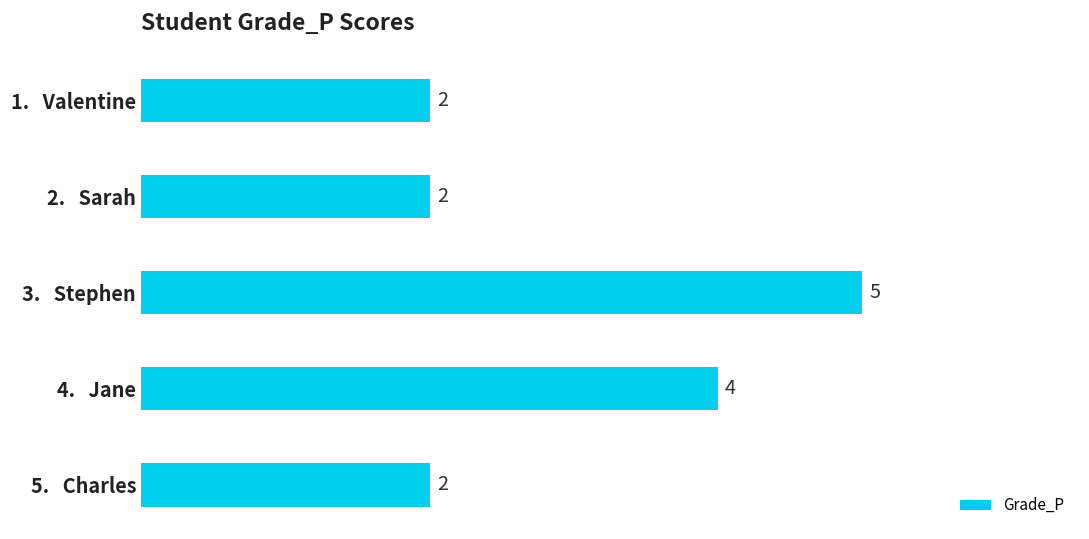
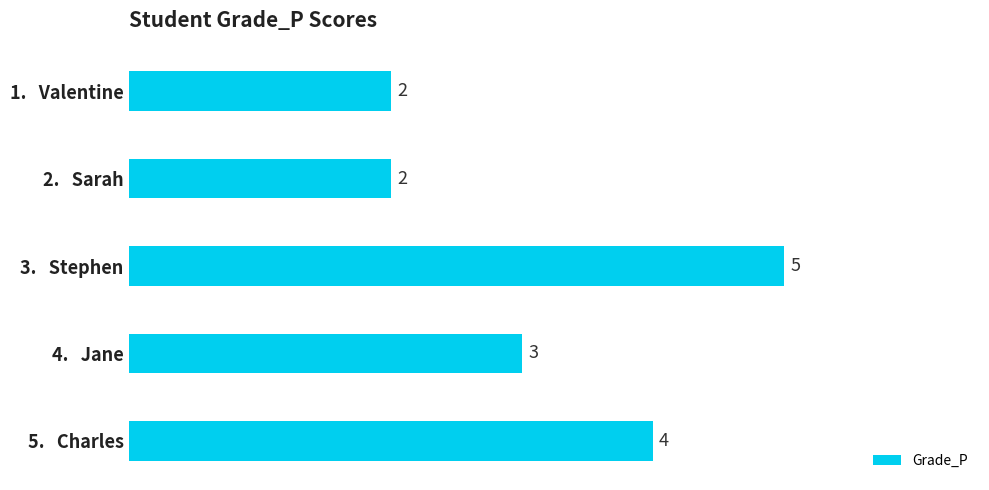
  {
    "1. Valentine": 2,
    "2. Sarah": 2,
    "3. Stephen": 5,
-   "4. Jane": 4,
-   "5. Charles": 2
+   "4. Jane": 3,
+   "5. Charles": 4
  }
